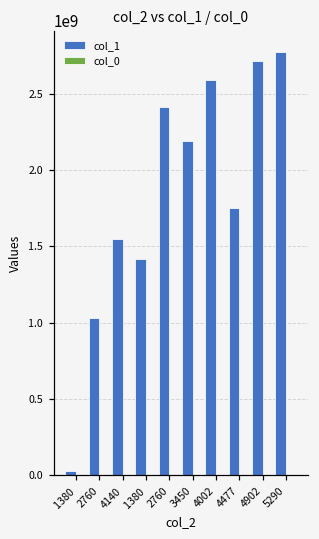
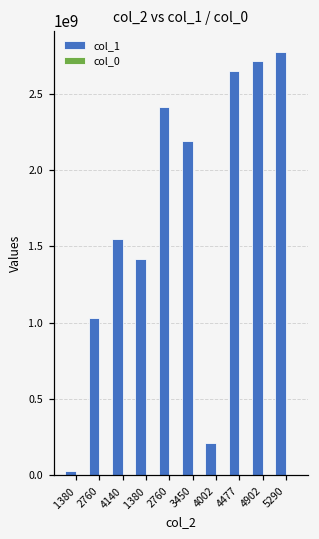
  {
    "col_1": {
      "4140": 1550000000,
      "3450": 2190000000,
-     "4002": 2590000000,
-     "4477": 1750000000,
+     "4002": 210000000,
+     "4477": 2650000000,
      "4902": 2710000000,
      "5290": 2770000000
    }
  }
